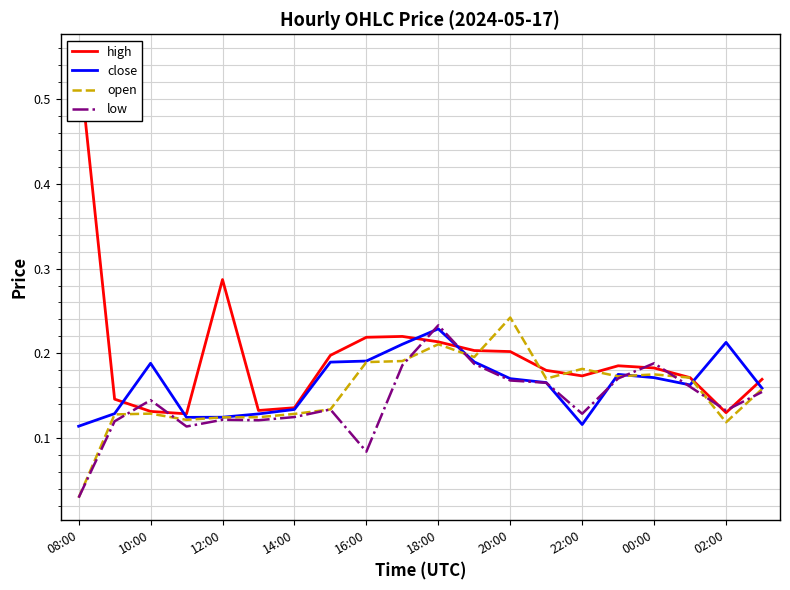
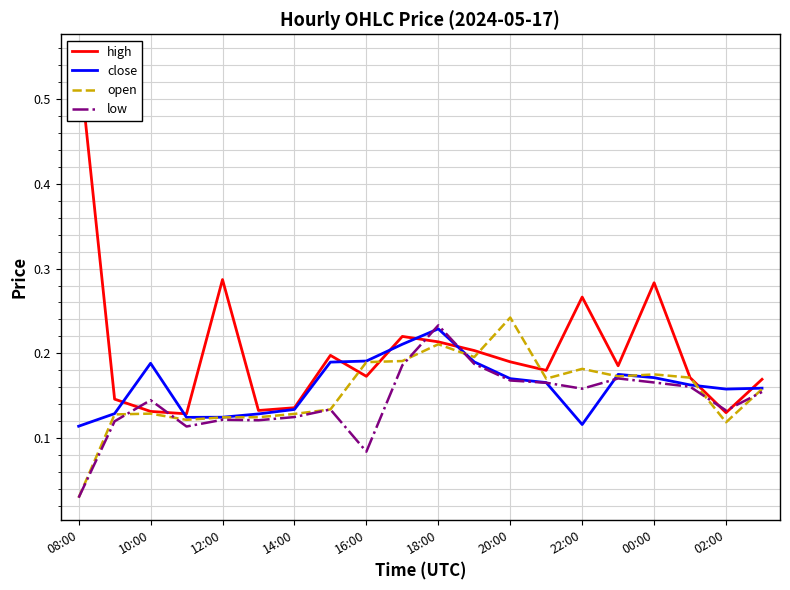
  {
    "high": {
      "12:00": 0.29,
-     "16:00": 0.22,
-     "20:00": 0.20,
-     "22:00": 0.17,
-     "00:00": 0.18
+     "16:00": 0.17,
+     "20:00": 0.19,
+     "22:00": 0.27,
+     "00:00": 0.28
    },
    "close": {
      "08:00": 0.11,
      "10:00": 0.19,
      "18:00": 0.23,
      "22:00": 0.12,
      "00:00": 0.17,
-     "02:00": 0.21
+     "02:00": 0.16
    },
    "open": {
      "14:00": 0.13,
      "20:00": 0.24,
      "22:00": 0.18,
      "00:00": 0.18,
      "02:00": 0.12
    },
    "low": {
      "10:00": 0.14,
      "14:00": 0.13,
      "16:00": 0.08,
      "18:00": 0.23,
-     "22:00": 0.13,
-     "00:00": 0.19
+     "22:00": 0.16,
+     "00:00": 0.17
    }
  }
